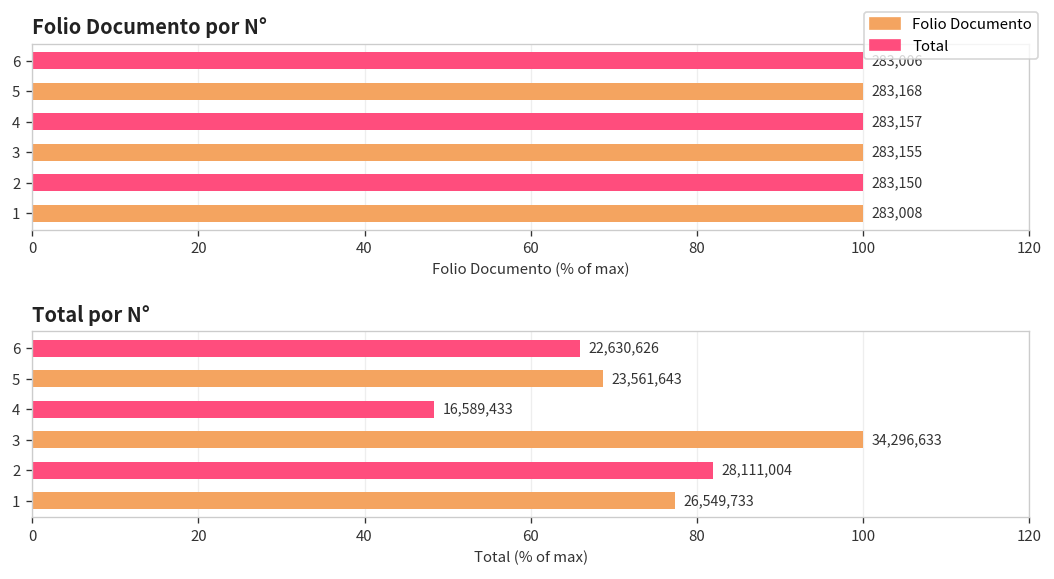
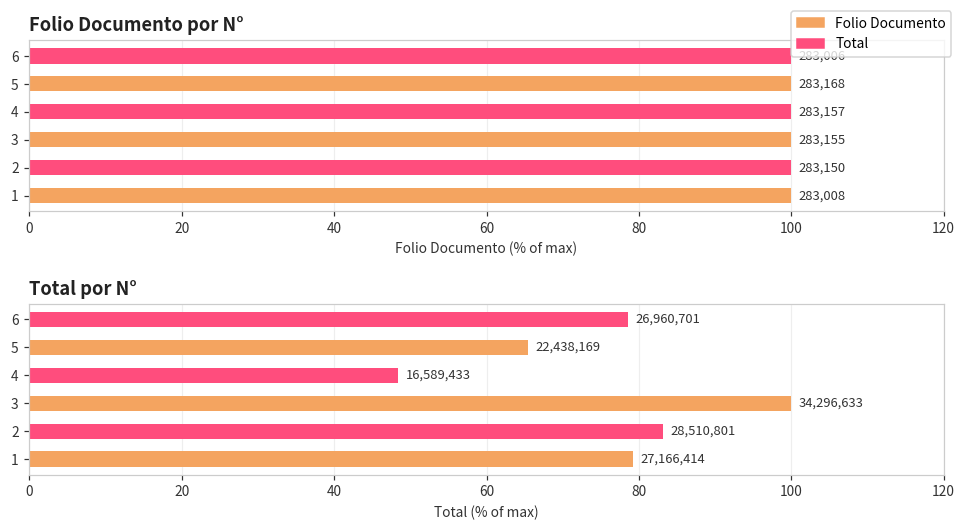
  {
    "Total por N°": {
-     "6": "22,630,626",
-     "5": "23,561,643",
-     "2": "28,111,004",
-     "1": "26,549,733"
+     "6": "26,960,701",
+     "5": "22,438,169",
+     "2": "28,510,801",
+     "1": "27,166,414"
    }
  }
